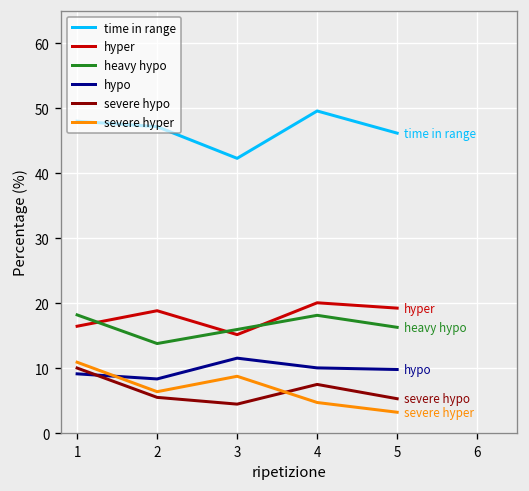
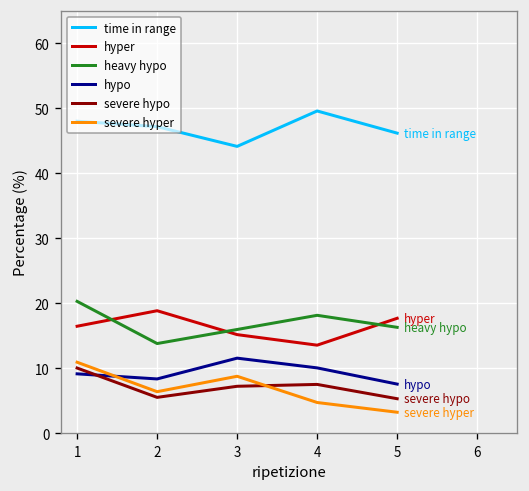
  {
    "time in range": {
-     "3": 42,
+     "3": 44,
      "4": 50,
      "5": 46
    },
    "hyper": {
      "1": 16,
      "2": 19,
      "3": 15,
-     "4": 20,
-     "5": 19
+     "4": 14,
+     "5": 18
    },
    "heavy hypo": {
-     "1": 18,
+     "1": 20,
      "2": 14,
      "3": 16,
      "4": 18,
      "5": 16
    },
    "hypo": {
      "1": 9,
      "2": 8,
      "3": 12,
      "4": 10,
-     "5": 10
+     "5": 8
    },
    "severe hypo": {
      "1": 10,
      "2": 5,
-     "3": 4,
+     "3": 7,
      "4": 7,
      "5": 5
    },
    "severe hyper": {
      "1": 11,
      "2": 6,
      "3": 9,
      "4": 5,
      "5": 3
    }
  }
